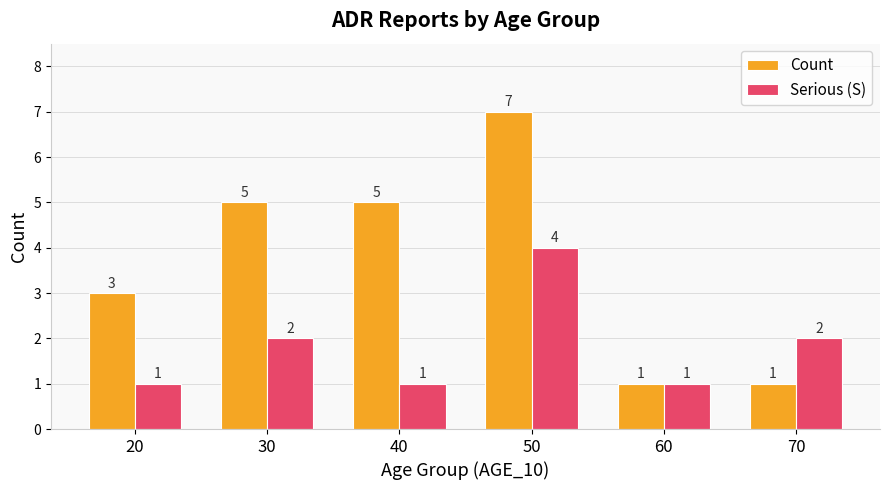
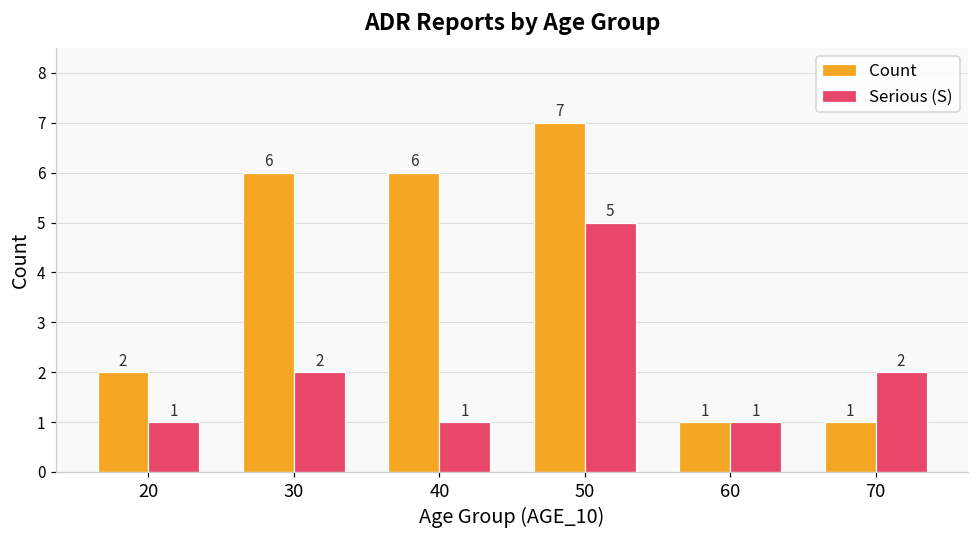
  {
    "Count": {
-     "20": 3,
-     "30": 5,
-     "40": 5,
+     "20": 2,
+     "30": 6,
+     "40": 6,
      "50": 7,
      "60": 1,
      "70": 1
    },
    "Serious (S)": {
      "20": 1,
      "30": 2,
      "40": 1,
-     "50": 4,
+     "50": 5,
      "60": 1,
      "70": 2
    }
  }
